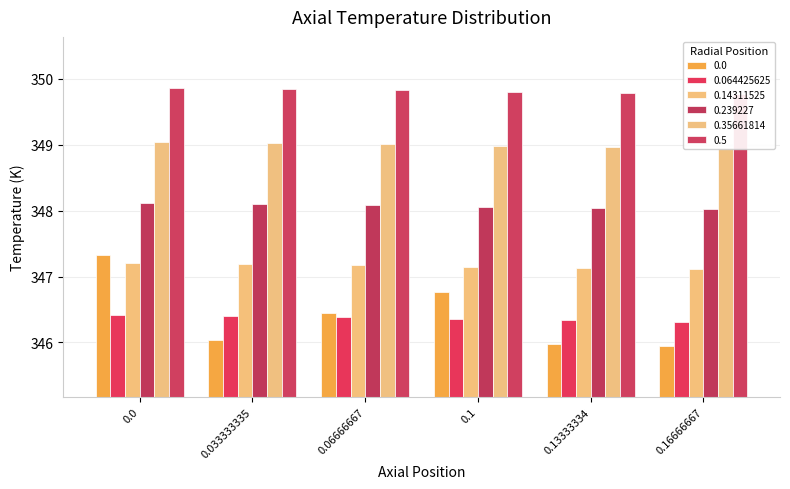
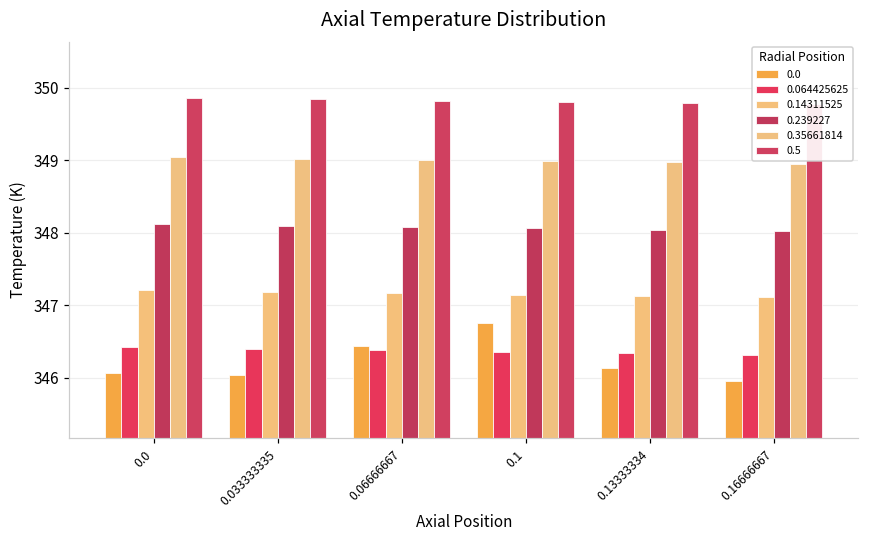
  {
    "0.0": {
-     "0.0": 347.3,
+     "0.0": 346.1,
      "0.033333335": 346.0,
      "0.06666667": 346.4,
      "0.1": 346.8,
-     "0.13333334": 346.0,
+     "0.13333334": 346.1,
      "0.16666667": 346.0
    }
  }
